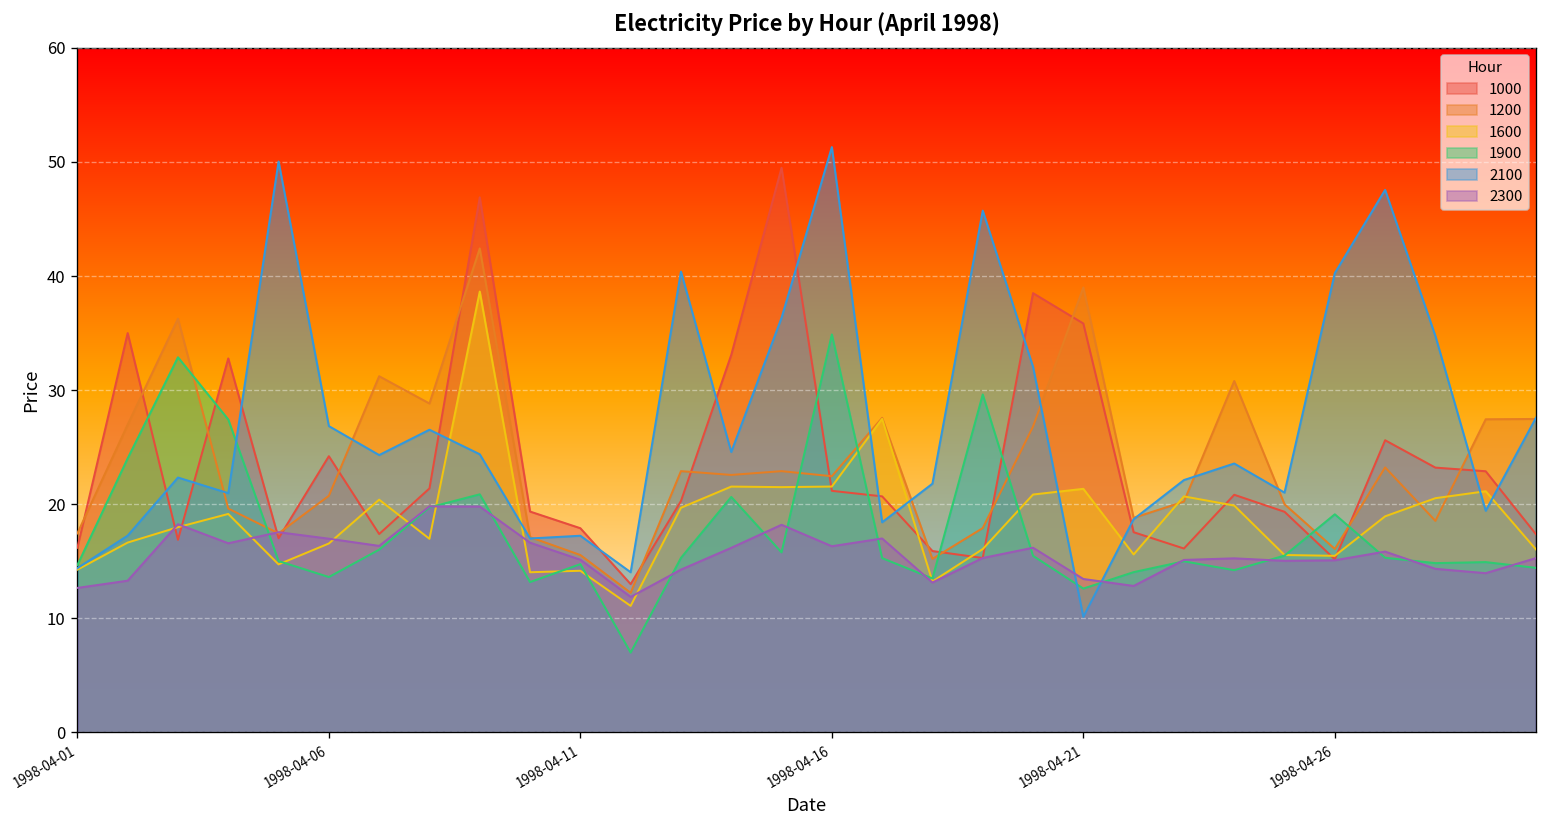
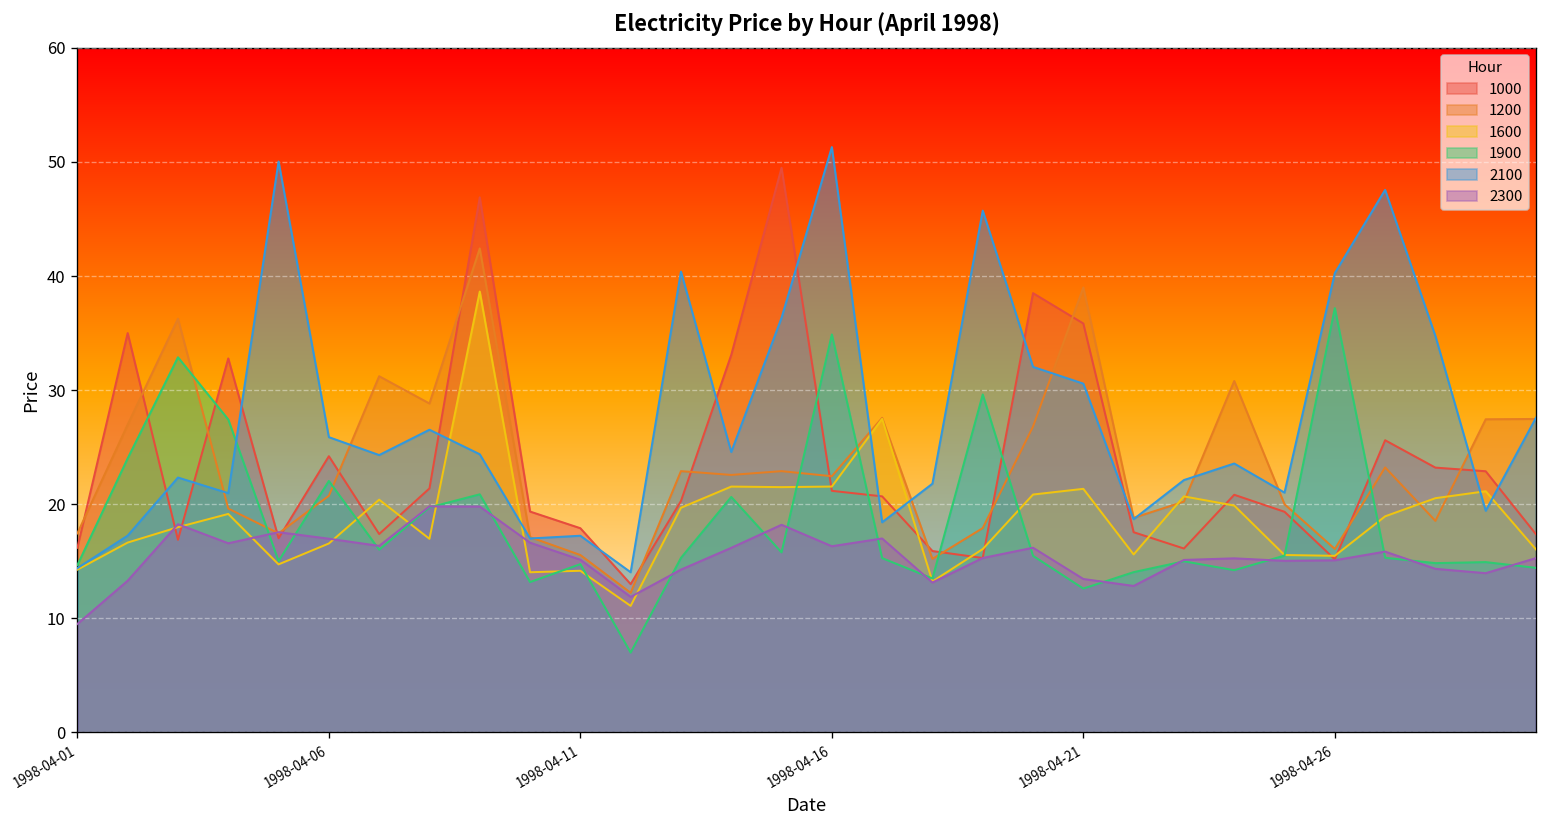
  {
    "1900": {
-     "1998-04-06": 14,
+     "1998-04-06": 22,
      "1998-04-11": 15,
      "1998-04-16": 35,
      "1998-04-21": 13,
-     "1998-04-26": 19
+     "1998-04-26": 37
    },
    "2100": {
-     "1998-04-06": 27,
+     "1998-04-06": 26,
      "1998-04-11": 17,
      "1998-04-16": 51,
-     "1998-04-21": 10,
+     "1998-04-21": 31,
      "1998-04-26": 40
    },
    "2300": {
-     "1998-04-01": 13,
+     "1998-04-01": 10,
      "1998-04-06": 17,
      "1998-04-11": 15,
      "1998-04-16": 16,
      "1998-04-21": 13
    }
  }
